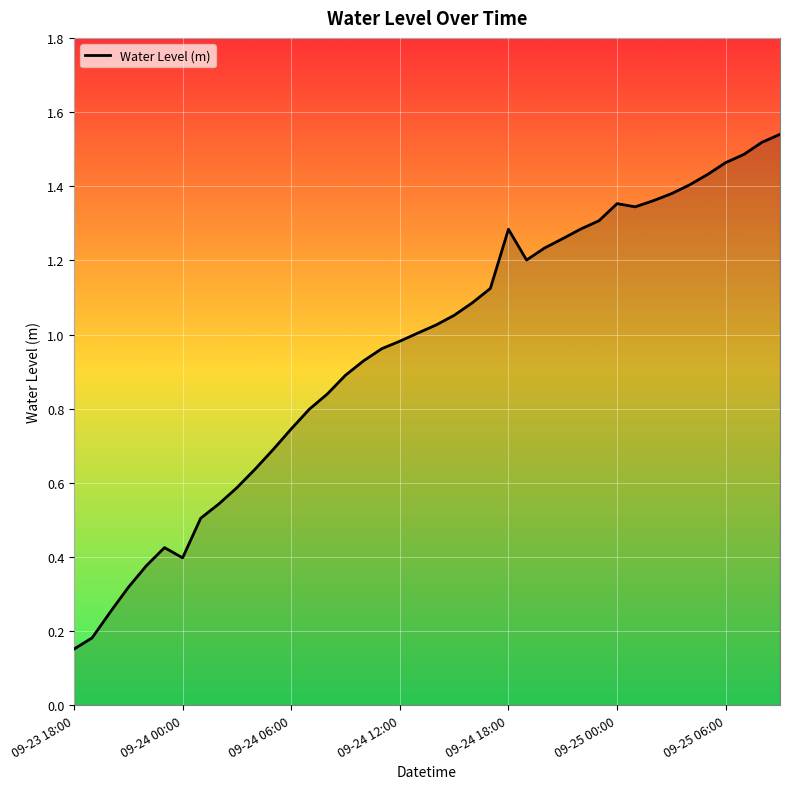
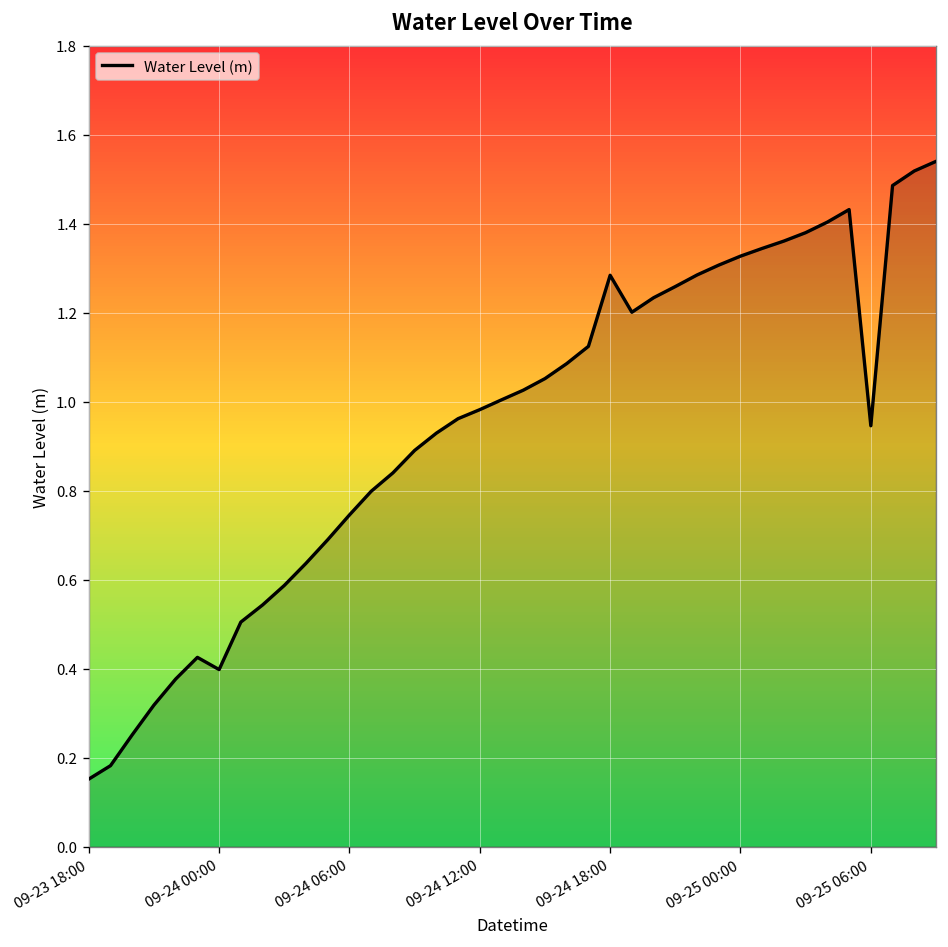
  {
    "09-23 18:00": 0.15,
    "09-24 00:00": 0.40,
    "09-24 06:00": 0.75,
    "09-24 12:00": 0.98,
    "09-24 18:00": 1.28,
-   "09-25 00:00": 1.35,
-   "09-25 06:00": 1.46
+   "09-25 00:00": 1.33,
+   "09-25 06:00": 0.95
  }
